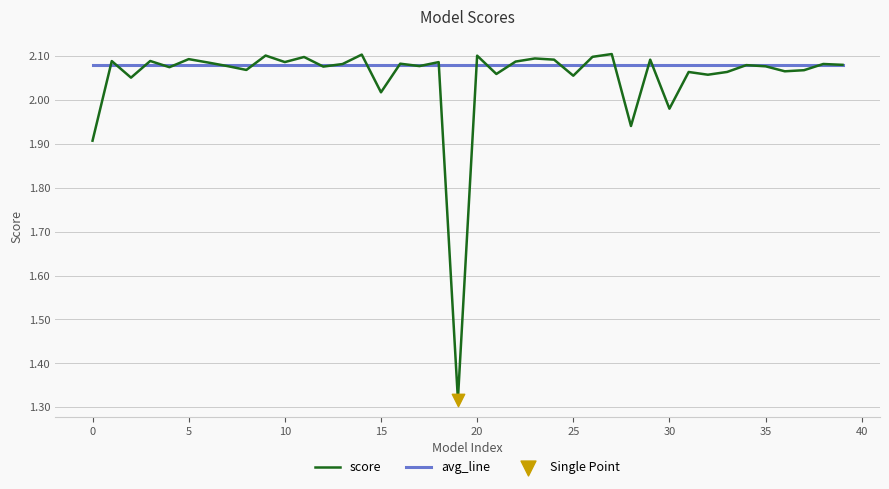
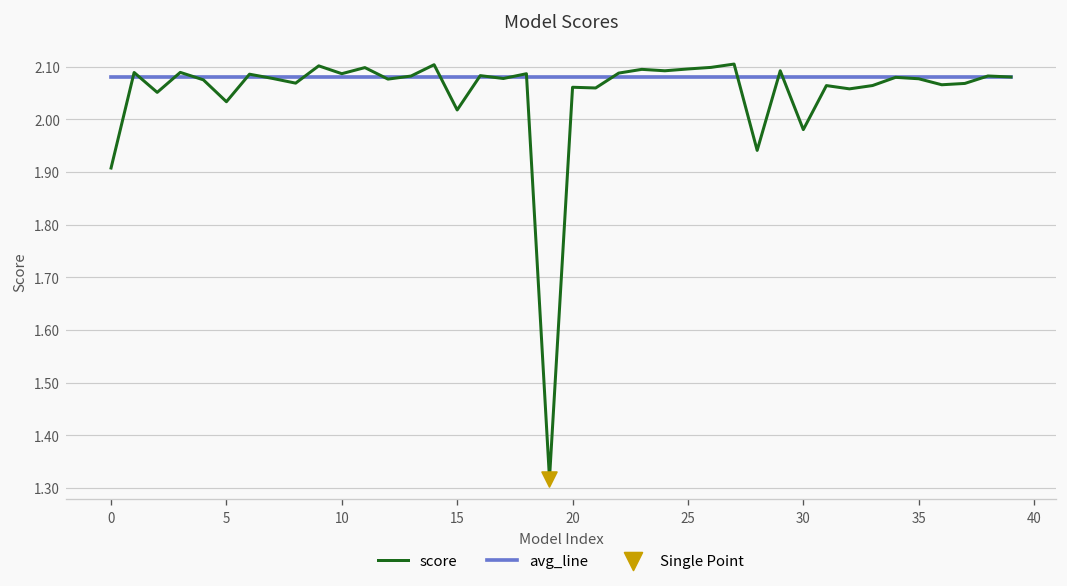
  {
    "score": {
      "0": 1.91,
-     "5": 2.09,
+     "5": 2.03,
      "10": 2.09,
      "15": 2.02,
-     "20": 2.10,
-     "25": 2.06,
+     "20": 2.06,
+     "25": 2.10,
      "30": 1.98
    },
    "avg_line": {
      "0": 2.08,
      "5": 2.08,
      "10": 2.08,
      "15": 2.08,
      "20": 2.08,
      "25": 2.08,
      "30": 2.08
    }
  }
